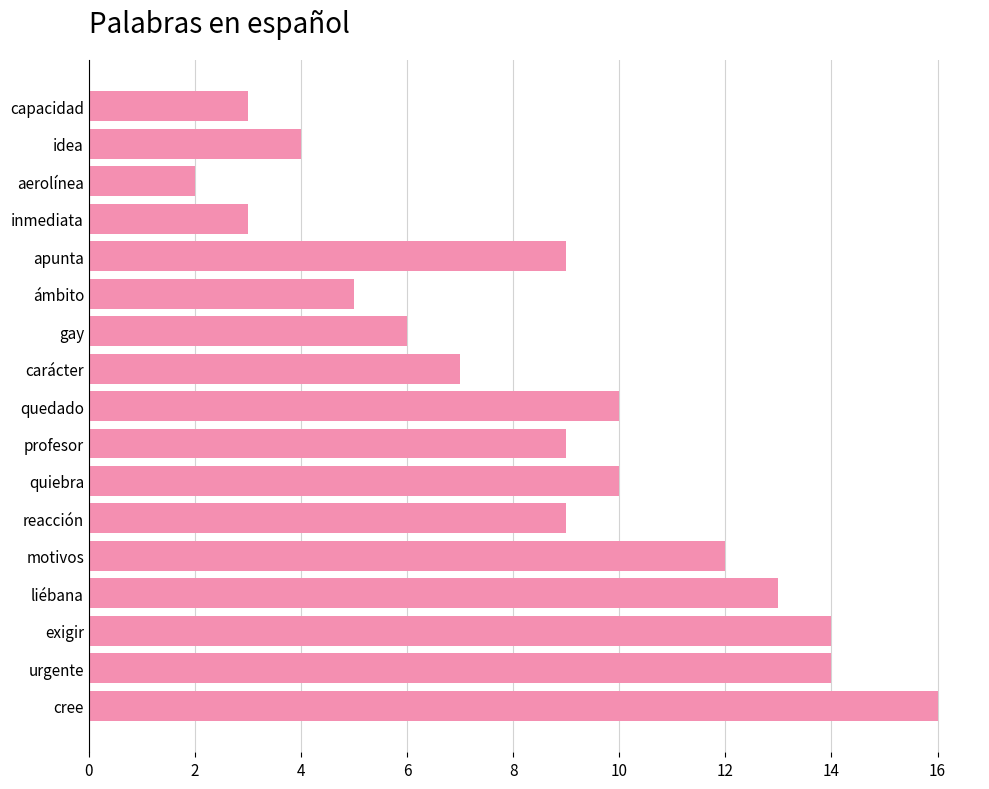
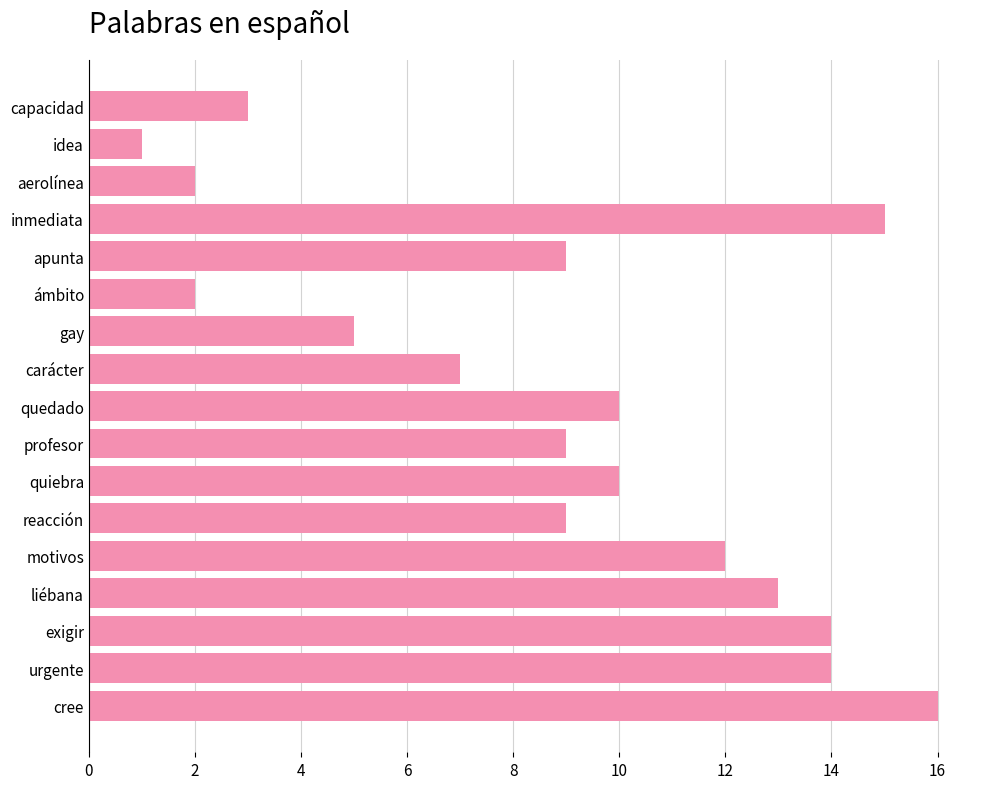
  {
    "capacidad": 3,
-   "idea": 4,
+   "idea": 1,
    "aerolínea": 2,
-   "inmediata": 3,
+   "inmediata": 15,
    "apunta": 9,
-   "ámbito": 5,
-   "gay": 6,
+   "ámbito": 2,
+   "gay": 5,
    "carácter": 7,
    "quedado": 10,
    "profesor": 9,
    "quiebra": 10,
    "reacción": 9,
    "motivos": 12,
    "liébana": 13,
    "exigir": 14,
    "urgente": 14,
    "cree": 16
  }
